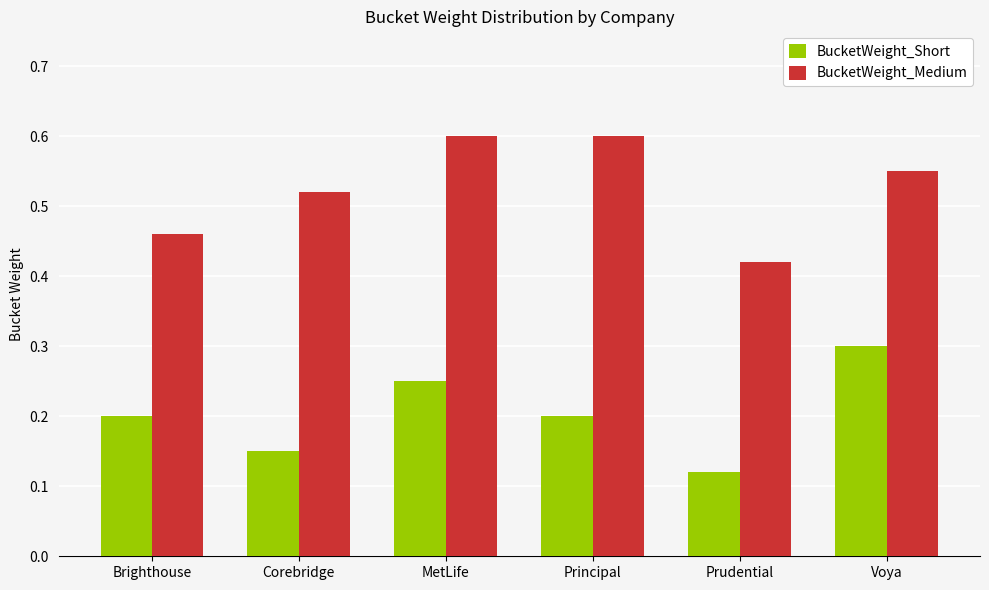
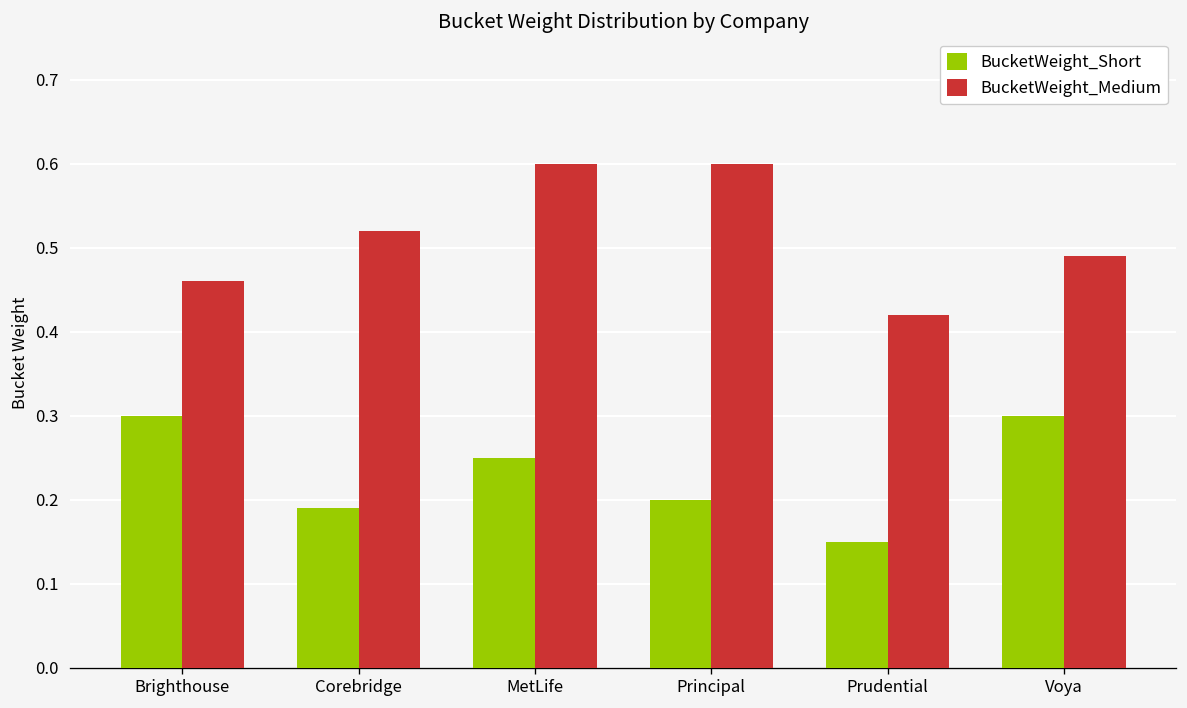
  {
    "BucketWeight_Short": {
-     "Brighthouse": 0.2,
-     "Corebridge": 0.15,
+     "Brighthouse": 0.3,
+     "Corebridge": 0.19,
      "MetLife": 0.25,
      "Principal": 0.20,
-     "Prudential": 0.12,
+     "Prudential": 0.15,
      "Voya": 0.30
    },
    "BucketWeight_Medium": {
      "Brighthouse": 0.46,
      "Corebridge": 0.52,
      "MetLife": 0.60,
      "Principal": 0.60,
      "Prudential": 0.42,
-     "Voya": 0.55
+     "Voya": 0.49
    }
  }
